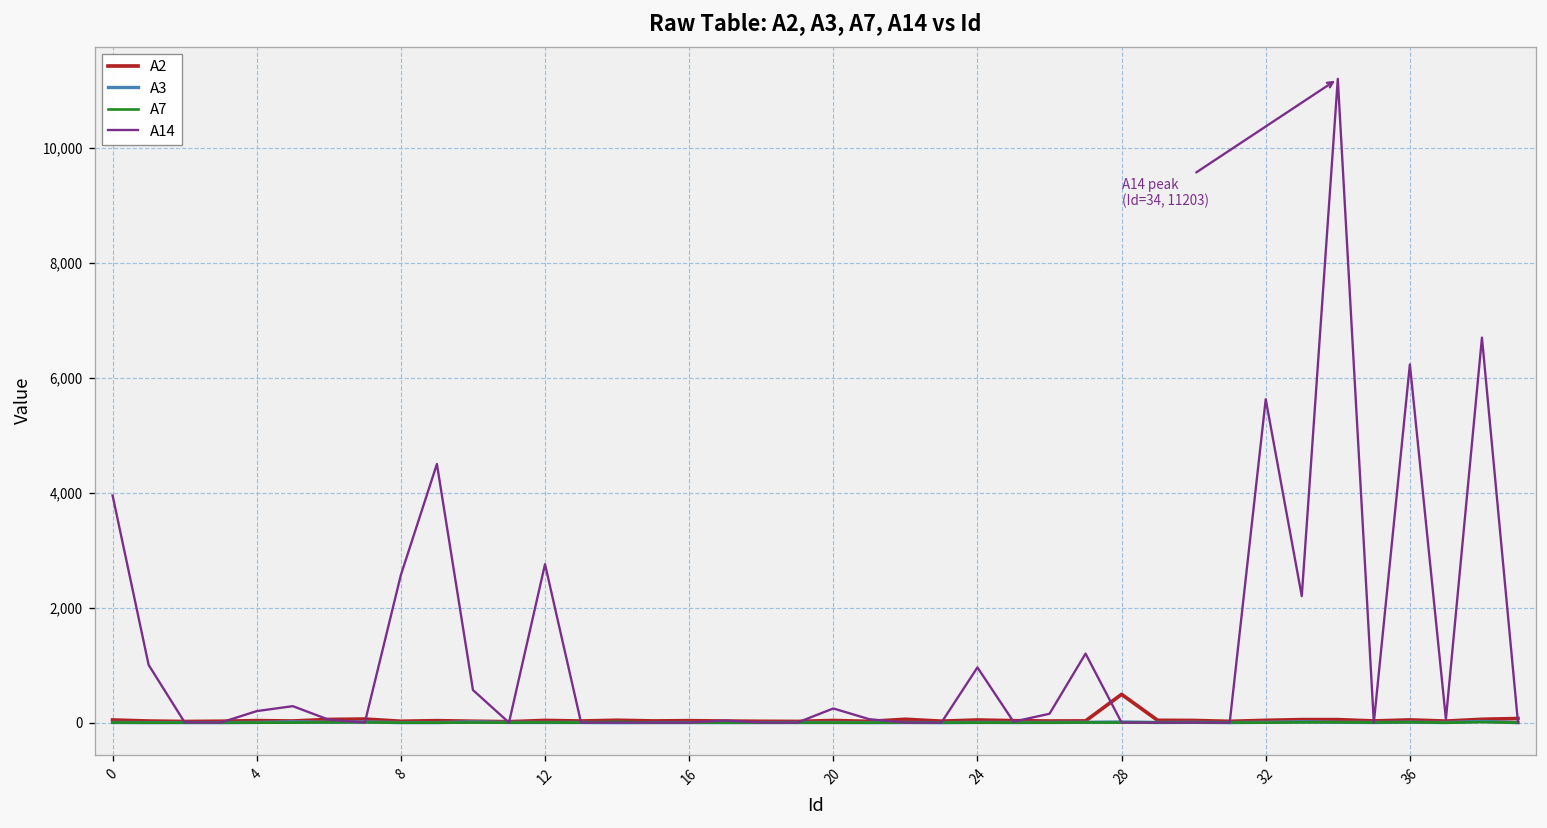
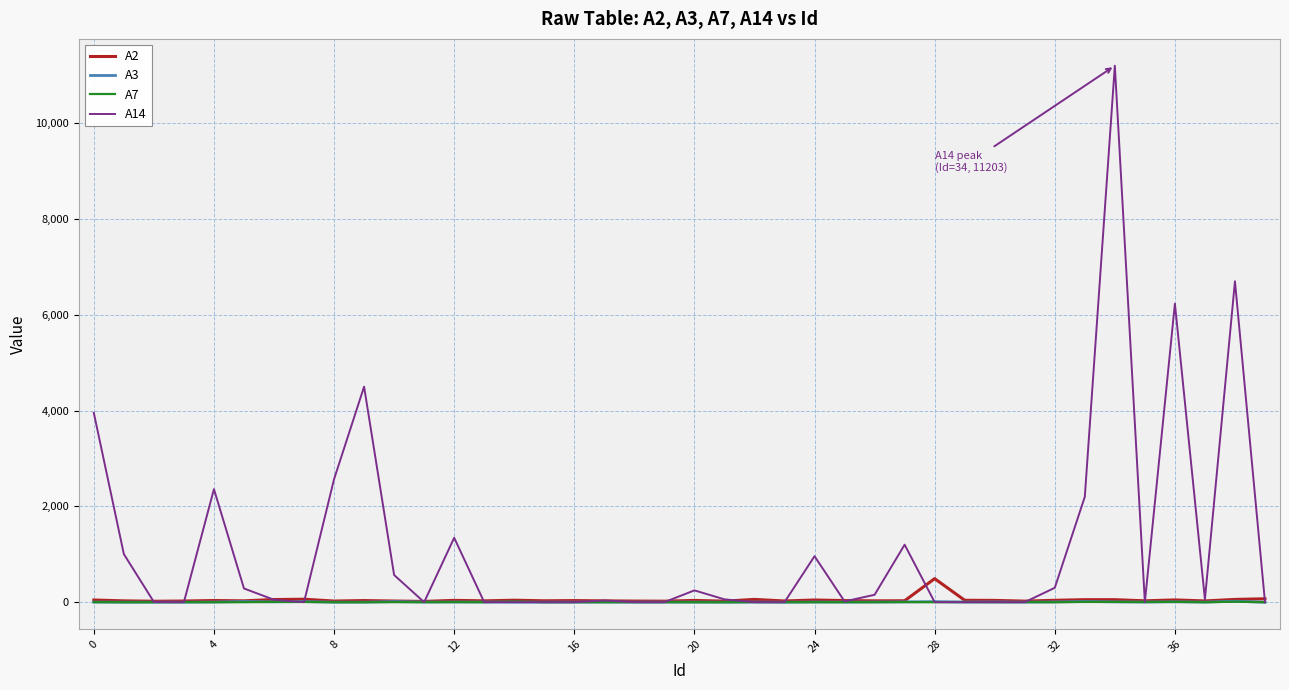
  {
    "A2": {
      "28": "500"
    },
    "A14": {
      "0": "4,000",
-     "4": "200",
+     "4": "2,400",
      "8": "2,600",
-     "12": "2,800",
+     "12": "1,300",
      "20": "200",
      "24": "1,000",
-     "32": "5,600",
+     "32": "300",
      "36": "6,200"
    }
  }
